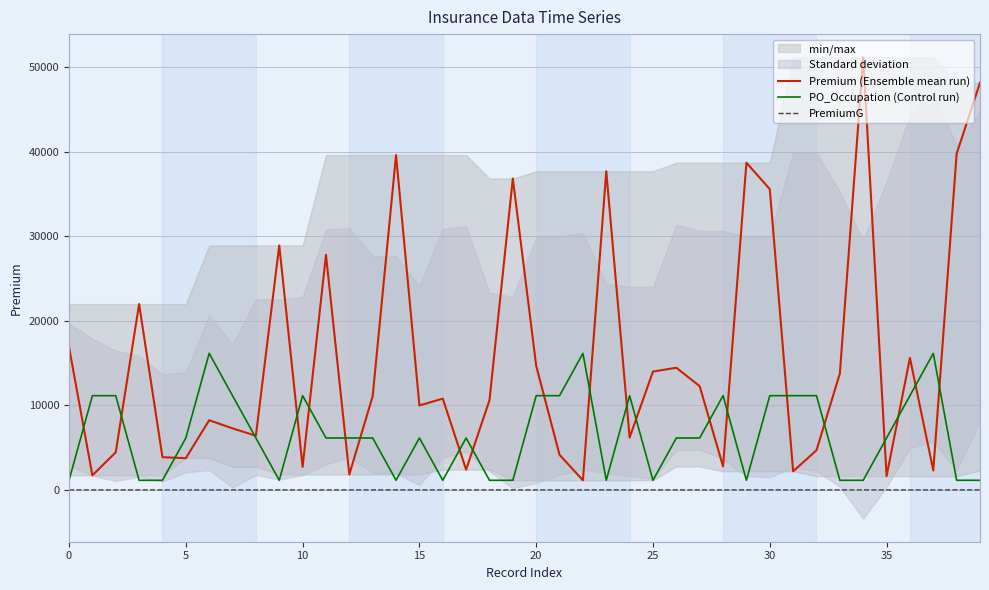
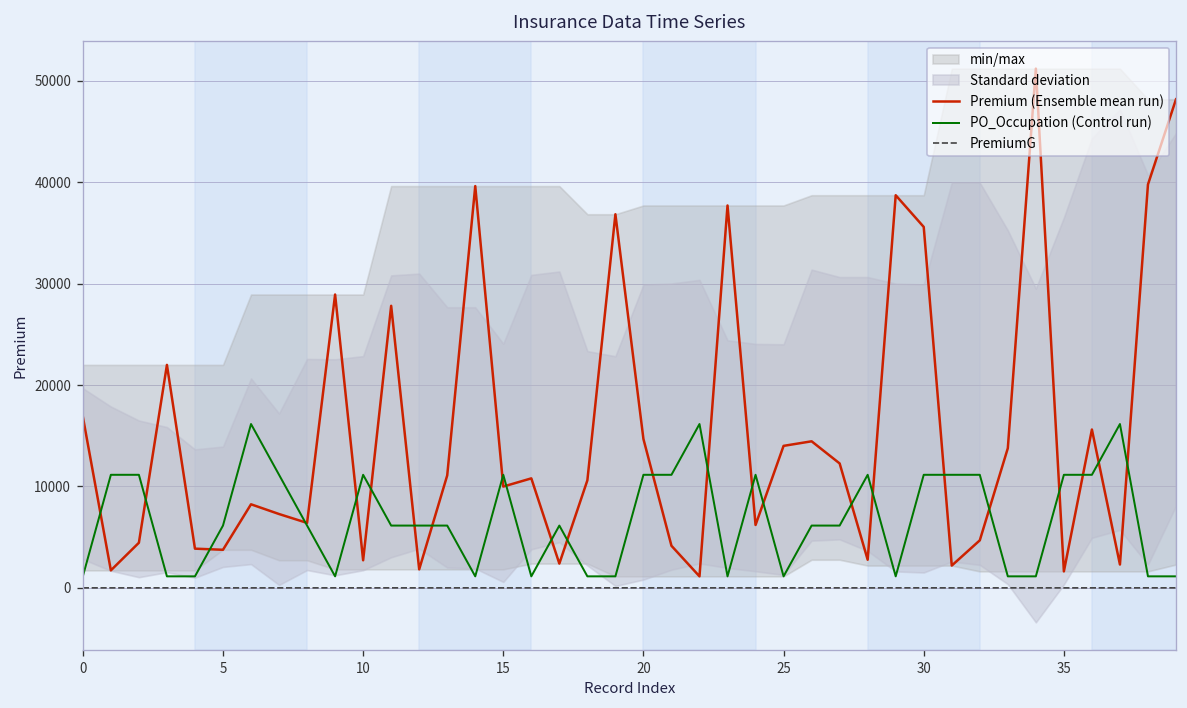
  {
    "Premium (Ensemble mean run)": {
      "0": 17000,
      "5": 4000,
      "10": 3000,
      "15": 10000,
      "20": 15000,
      "25": 14000,
      "30": 36000,
      "35": 2000
    },
    "PO_Occupation (Control run)": {
      "0": 1000,
      "5": 6000,
      "10": 11000,
-     "15": 6000,
+     "15": 11000,
      "20": 11000,
      "25": 1000,
      "30": 11000,
-     "35": 6000
+     "35": 11000
    },
    "PremiumG": {
      "0": 0,
      "5": 0,
      "10": 0,
      "15": 0,
      "20": 0,
      "25": 0,
      "30": 0,
      "35": 0
    }
  }
